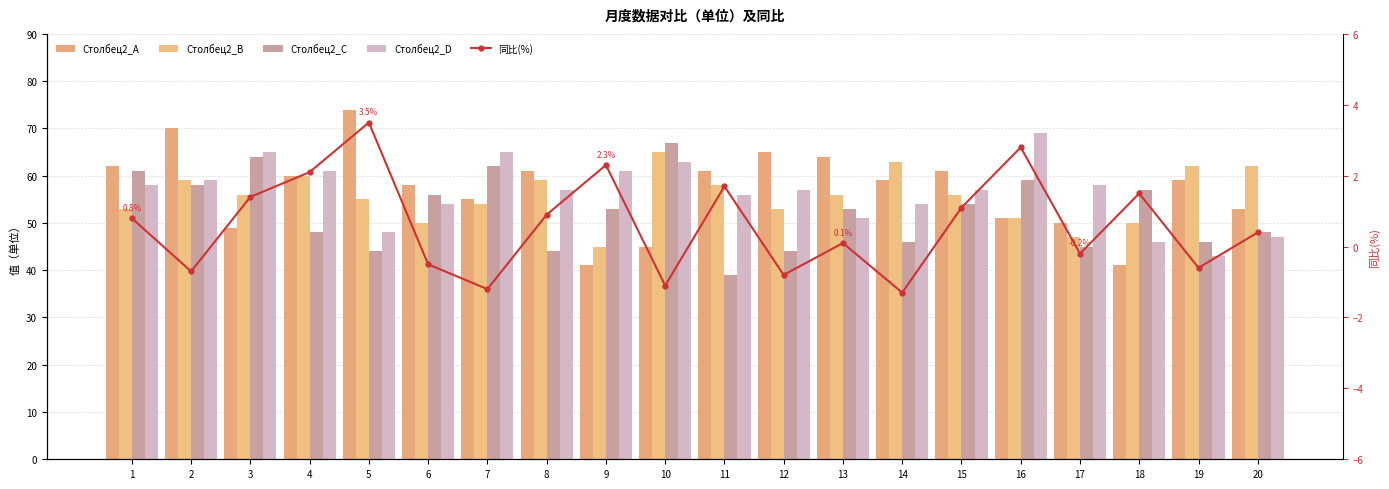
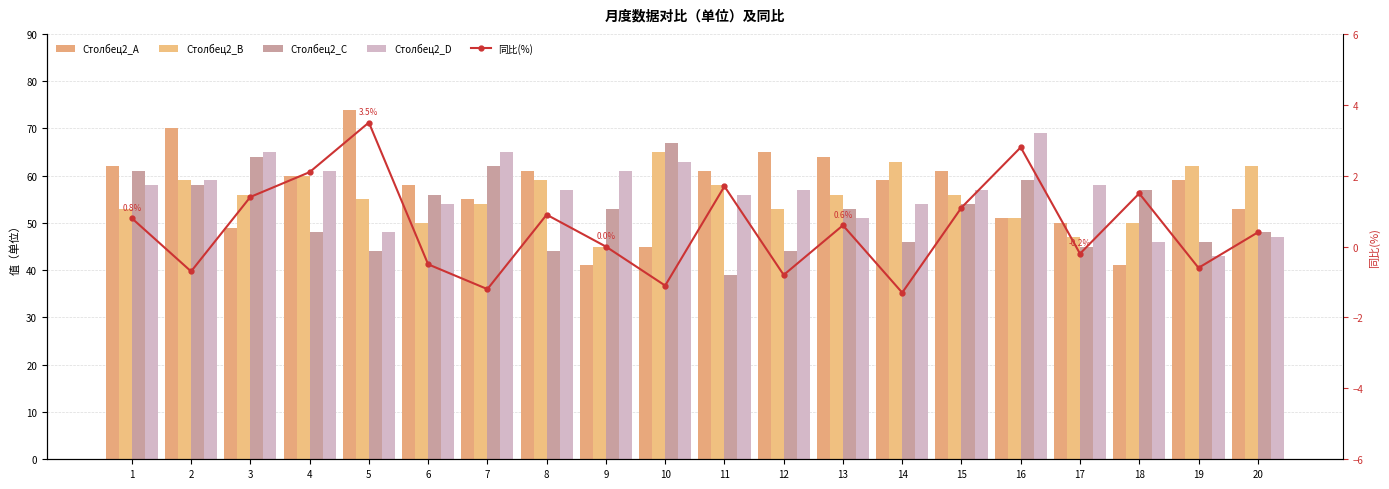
  {
    "同比(%)": {
      "1": "0.8%",
      "5": "3.5%",
-     "9": "2.3%",
-     "13": "0.1%",
+     "9": "0.0%",
+     "13": "0.6%",
      "17": "-0.2%"
    }
  }
